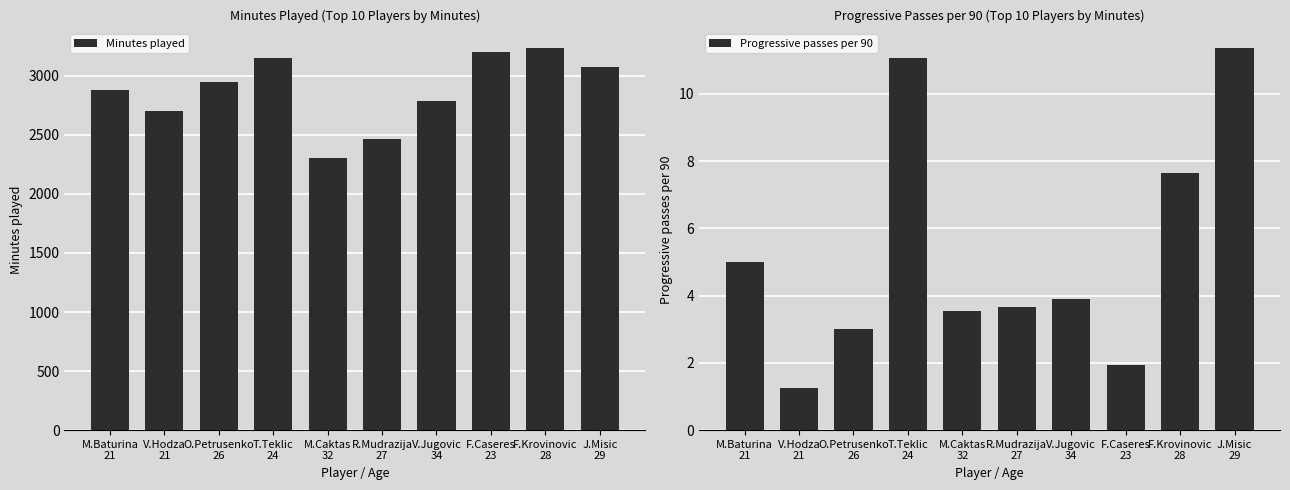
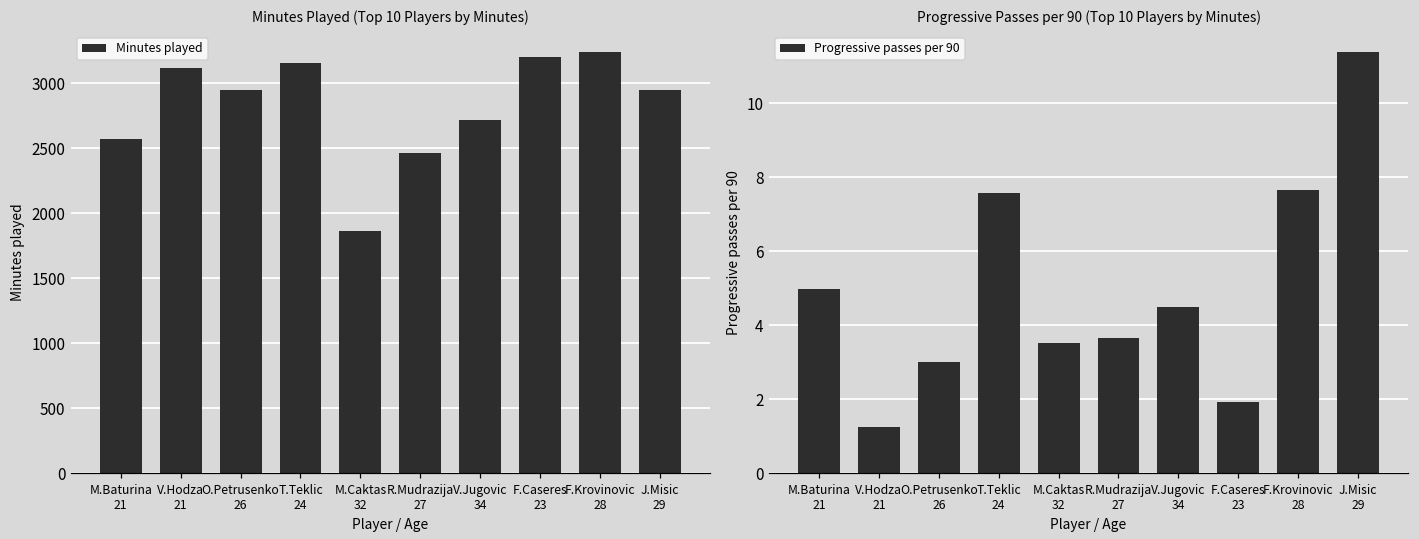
  {
    "Minutes Played (Top 10 Players by Minutes)": {
-     "M.Baturina 21": 2880,
-     "V.Hodza 21": 2700,
+     "M.Baturina 21": 2570,
+     "V.Hodza 21": 3120,
      "O.Petrusenko 26": 2950,
      "T.Teklic 24": 3150,
-     "M.Caktas 32": 2310,
+     "M.Caktas 32": 1870,
      "R.Mudrazija 27": 2470,
-     "V.Jugovic 34": 2790,
+     "V.Jugovic 34": 2720,
      "F.Caseres 23": 3200,
      "F.Krovinovic 28": 3240,
-     "J.Misic 29": 3080
+     "J.Misic 29": 2950
    },
    "Progressive Passes per 90 (Top 10 Players by Minutes)": {
      "M.Baturina 21": 5.0,
      "V.Hodza 21": 1.3,
      "O.Petrusenko 26": 3.0,
-     "T.Teklic 24": 11.1,
+     "T.Teklic 24": 7.6,
      "M.Caktas 32": 3.5,
      "R.Mudrazija 27": 3.7,
-     "V.Jugovic 34": 3.9,
+     "V.Jugovic 34": 4.5,
      "F.Caseres 23": 1.9,
      "F.Krovinovic 28": 7.6,
      "J.Misic 29": 11.4
    }
  }
